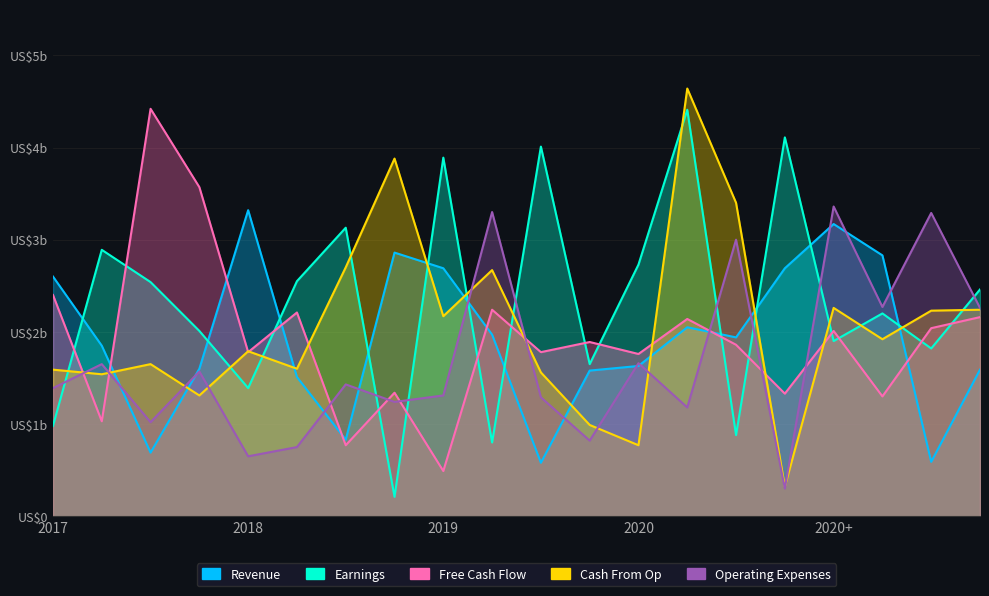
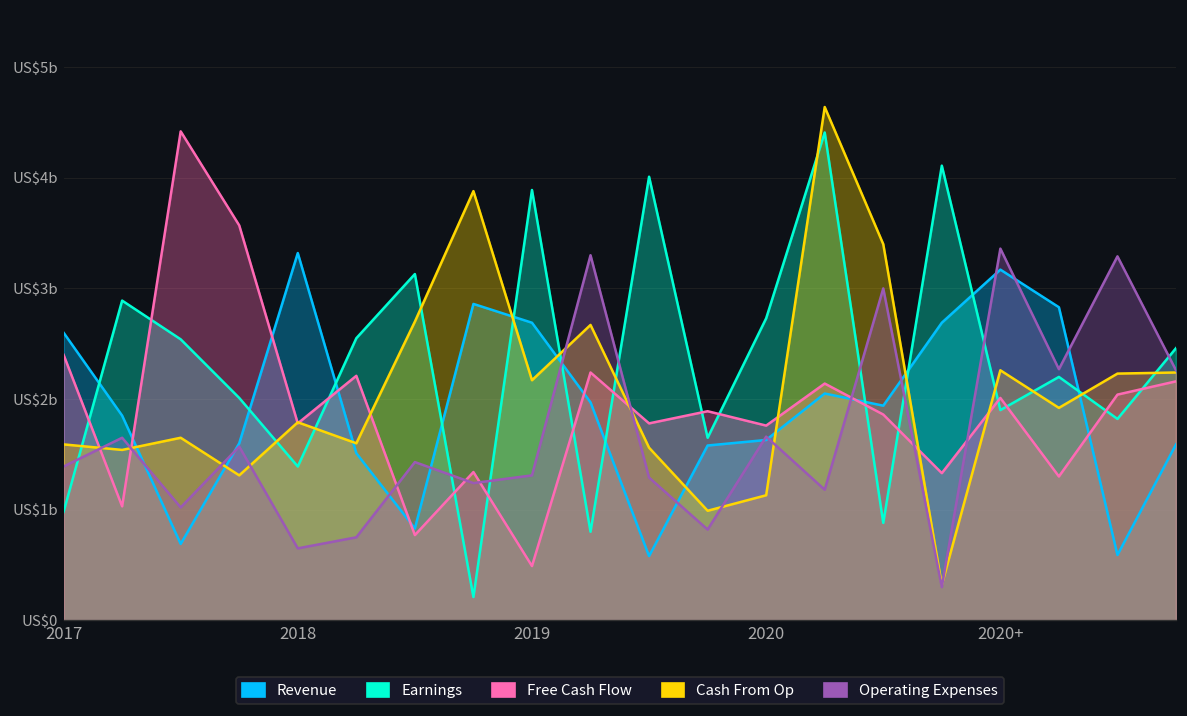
  {
    "Cash From Op": {
      "2017": "US$1.6b",
      "2019": "US$2.2b",
-     "2020": "US$0.8b",
+     "2020": "US$1.1b",
      "2020+": "US$2.3b"
    }
  }
